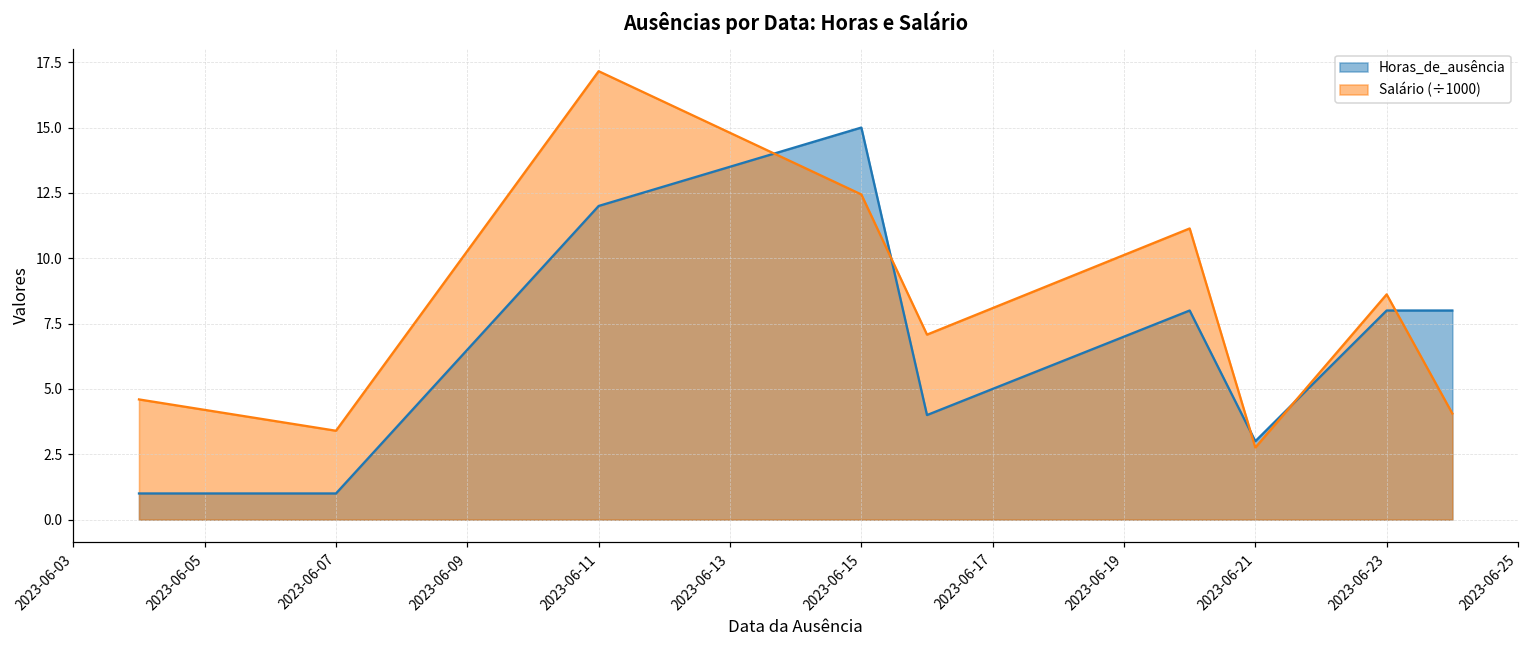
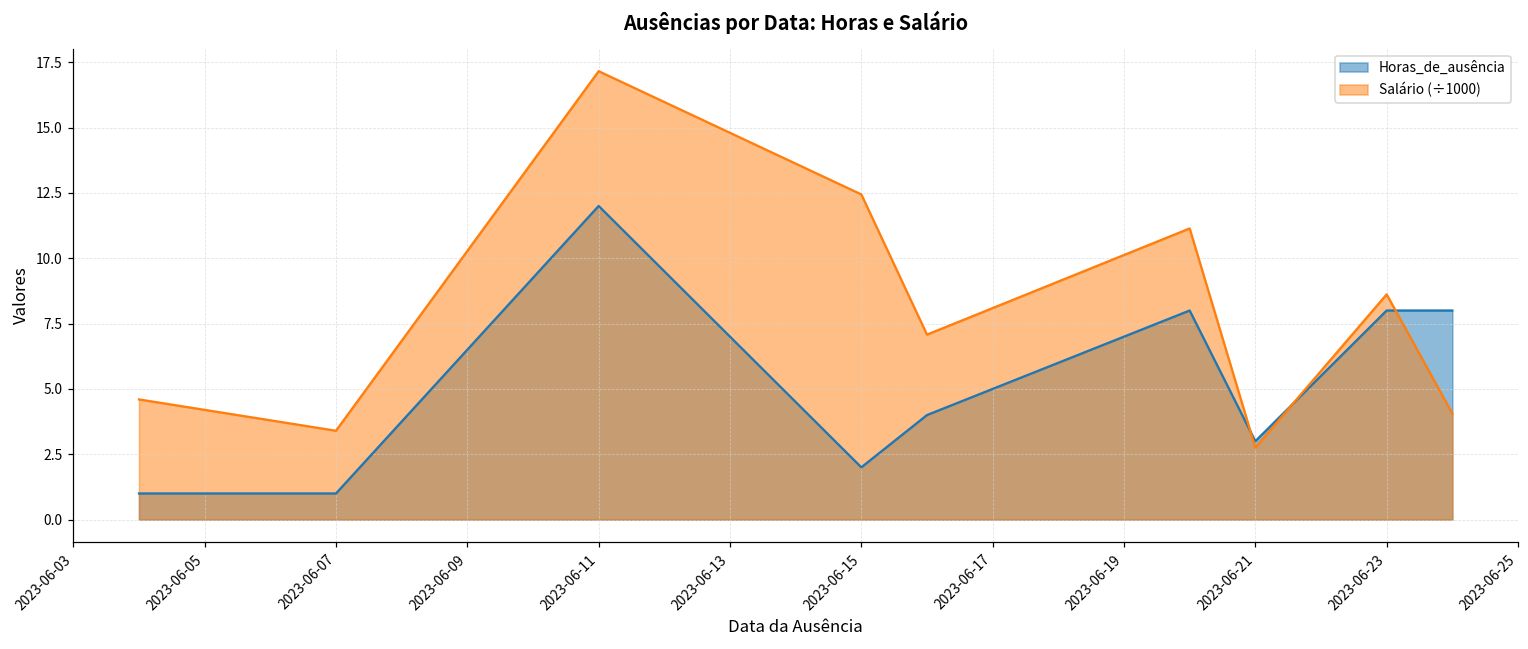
  {
    "Horas_de_ausência": {
      "2023-06-07": 1,
      "2023-06-11": 12,
-     "2023-06-15": 15,
+     "2023-06-15": 2,
      "2023-06-21": 3,
      "2023-06-23": 8
    },
    "Salário (÷1000)": {
      "2023-06-07": 3.4,
      "2023-06-11": 17.2,
      "2023-06-15": 12.4,
      "2023-06-21": 2.8,
      "2023-06-23": 8.6
    }
  }
